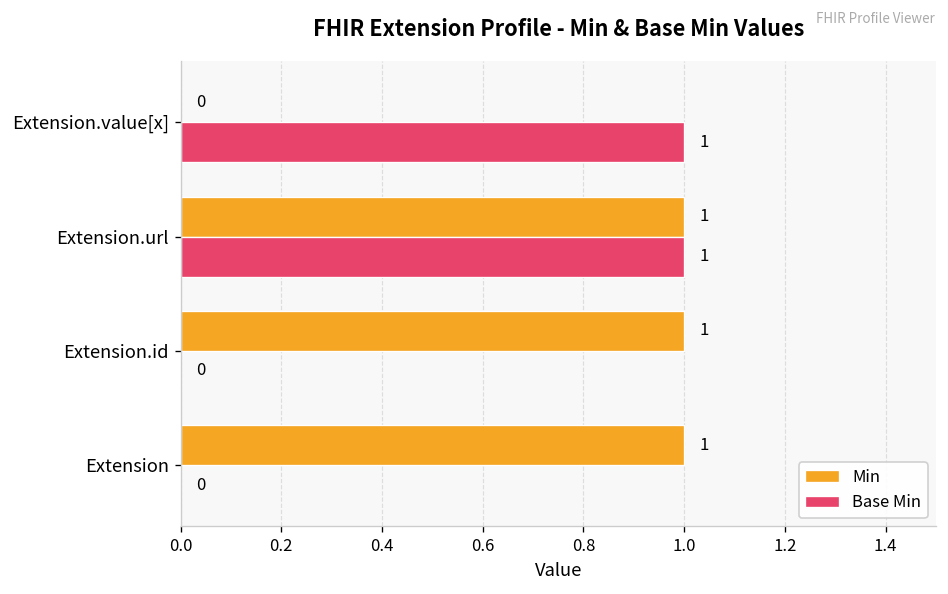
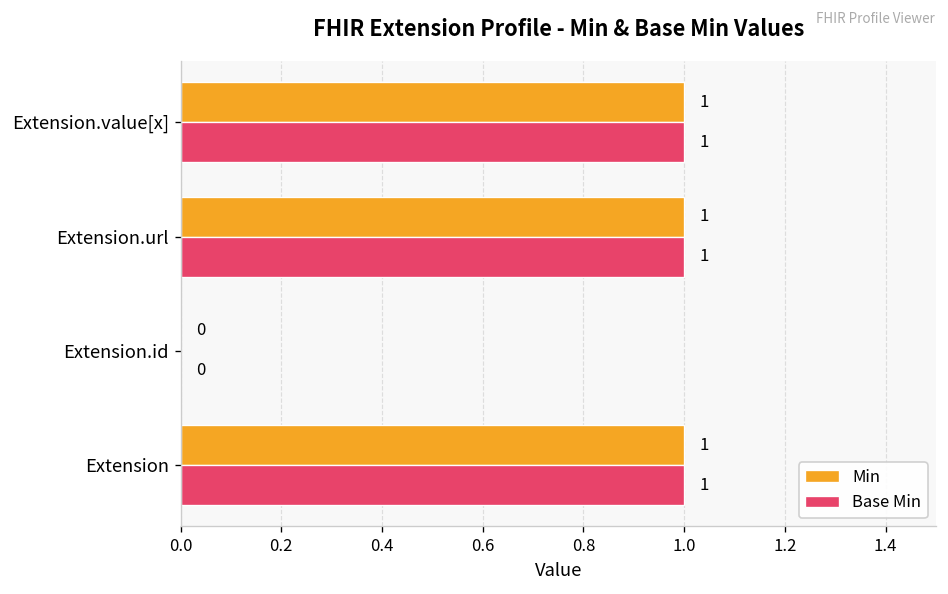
  {
    "Min": {
-     "Extension.value[x]": 0,
+     "Extension.value[x]": 1,
      "Extension.url": 1,
-     "Extension.id": 1,
+     "Extension.id": 0,
      "Extension": 1
    },
    "Base Min": {
      "Extension.value[x]": 1,
      "Extension.url": 1,
      "Extension.id": 0,
-     "Extension": 0
+     "Extension": 1
    }
  }
